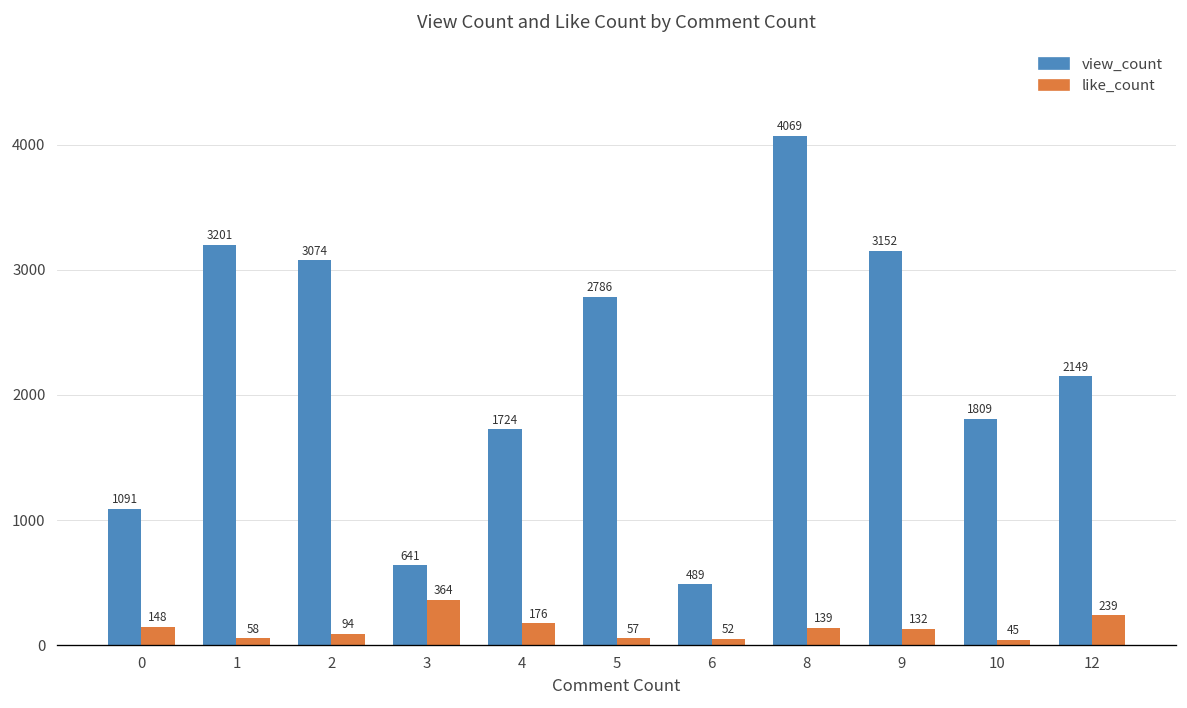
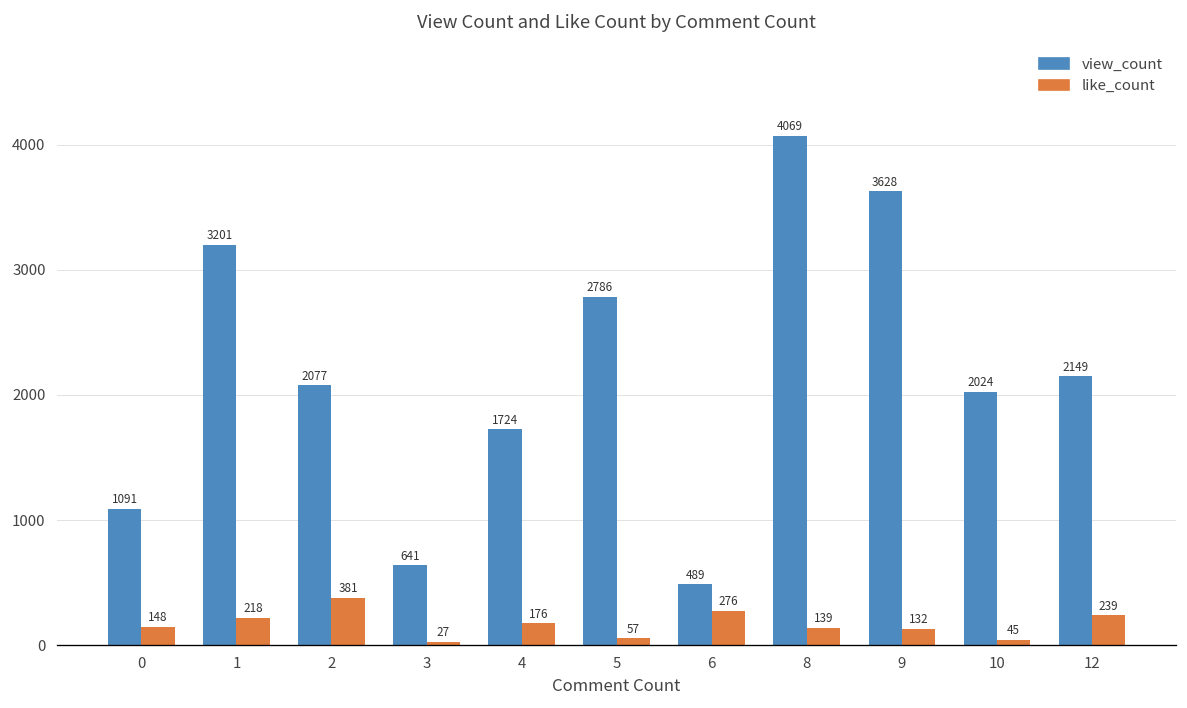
  {
    "view_count": {
      "0": 1091,
      "1": 3201,
-     "2": 3074,
+     "2": 2077,
      "3": 641,
      "4": 1724,
      "5": 2786,
      "6": 489,
      "8": 4069,
-     "9": 3152,
-     "10": 1809,
+     "9": 3628,
+     "10": 2024,
      "12": 2149
    },
    "like_count": {
      "0": 148,
-     "1": 58,
-     "2": 94,
-     "3": 364,
+     "1": 218,
+     "2": 381,
+     "3": 27,
      "4": 176,
      "5": 57,
-     "6": 52,
+     "6": 276,
      "8": 139,
      "9": 132,
      "10": 45,
      "12": 239
    }
  }
